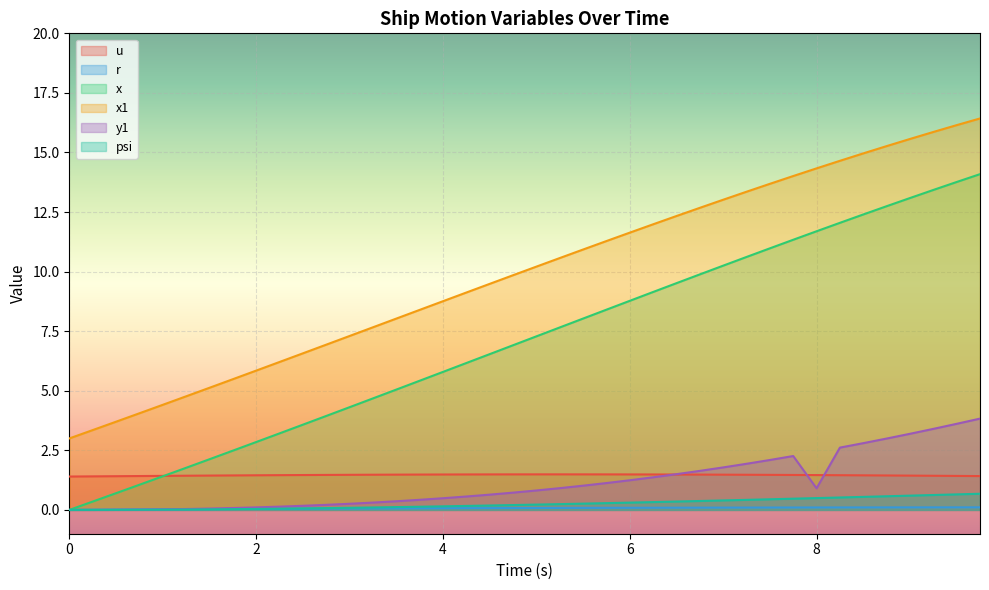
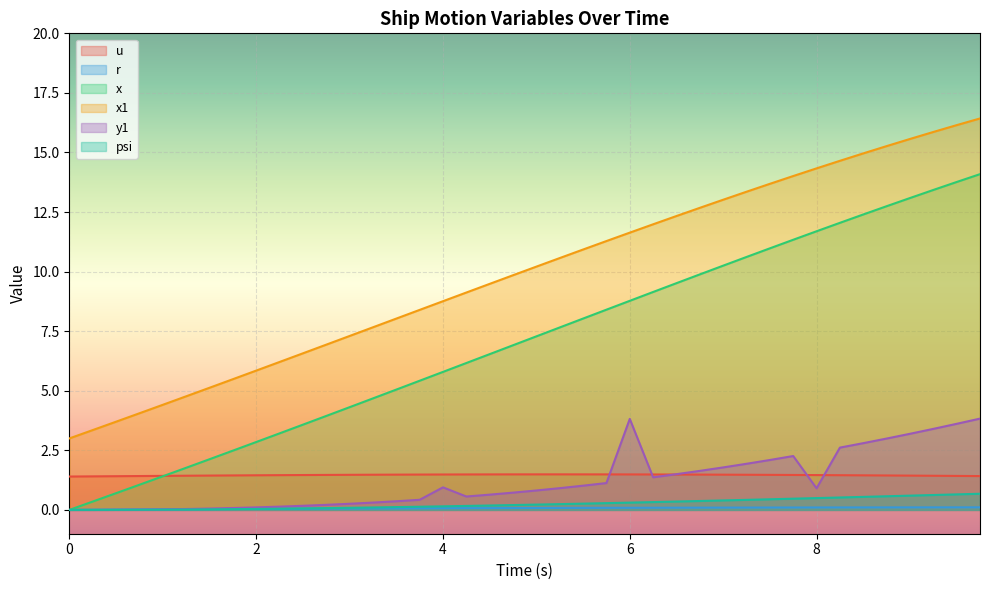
  {
    "y1": {
-     "4": 0.5,
-     "6": 1.2,
+     "4": 0.9,
+     "6": 3.8,
      "8": 0.9
    }
  }
